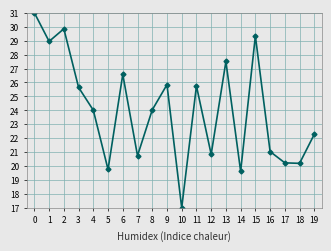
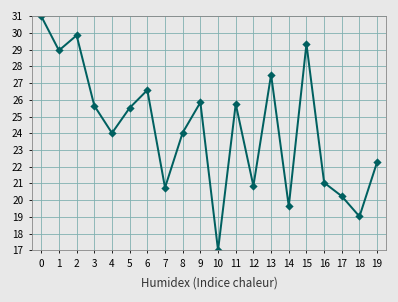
  {
    "0": 31.0,
    "1": 29.0,
    "2": 29.9,
    "3": 25.6,
    "4": 24.0,
-   "5": 19.8,
+   "5": 25.5,
    "6": 26.6,
    "7": 20.7,
    "8": 24.0,
    "9": 25.8,
    "10": 17.0,
    "11": 25.8,
    "12": 20.8,
    "13": 27.5,
    "14": 19.6,
    "15": 29.3,
    "16": 21.0,
    "17": 20.2,
-   "18": 20.2,
+   "18": 19.0,
    "19": 22.3
  }
